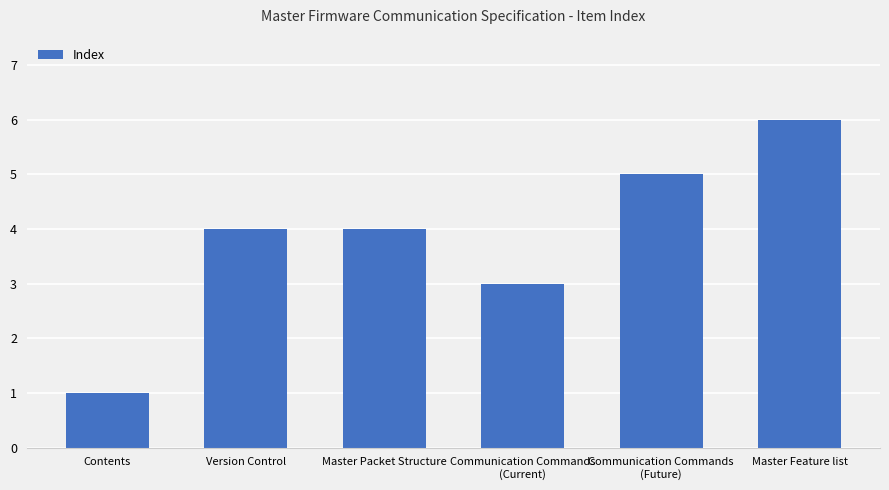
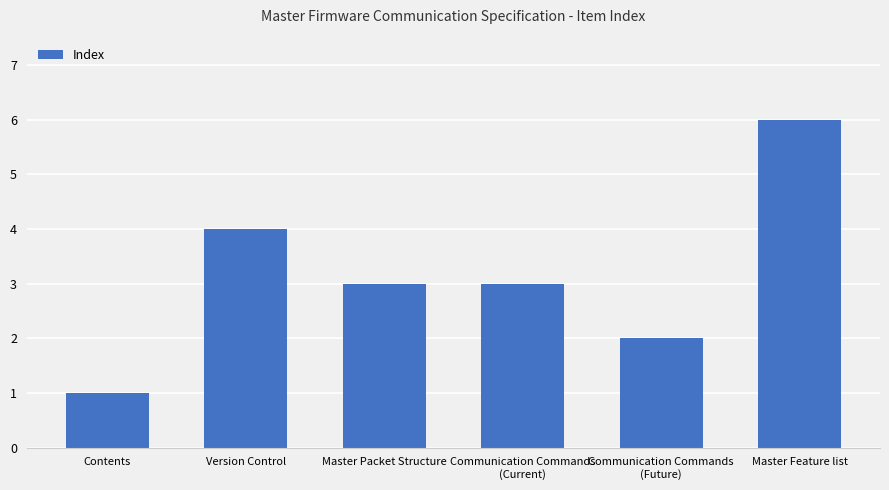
  {
    "Contents": 1,
    "Version Control": 4,
-   "Master Packet Structure": 4,
+   "Master Packet Structure": 3,
    "Communication Commands (Current)": 3,
-   "Communication Commands (Future)": 5,
+   "Communication Commands (Future)": 2,
    "Master Feature list": 6
  }
